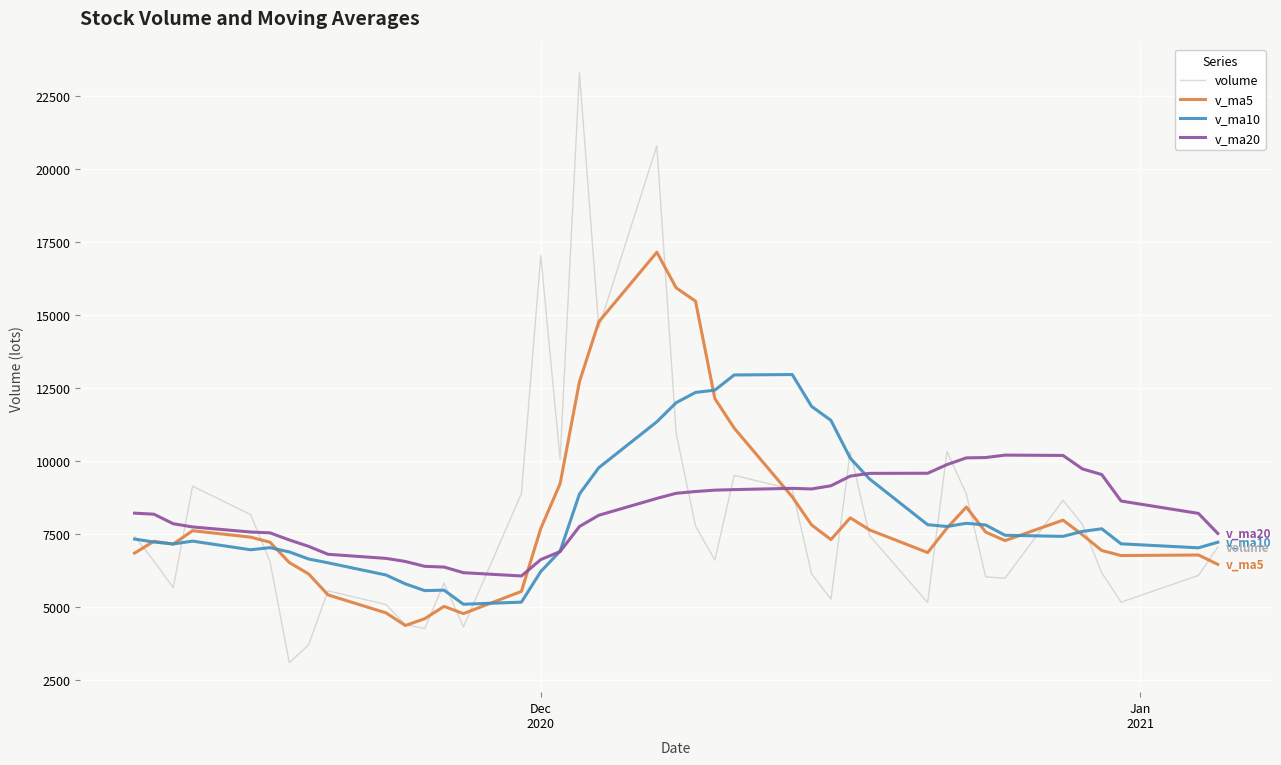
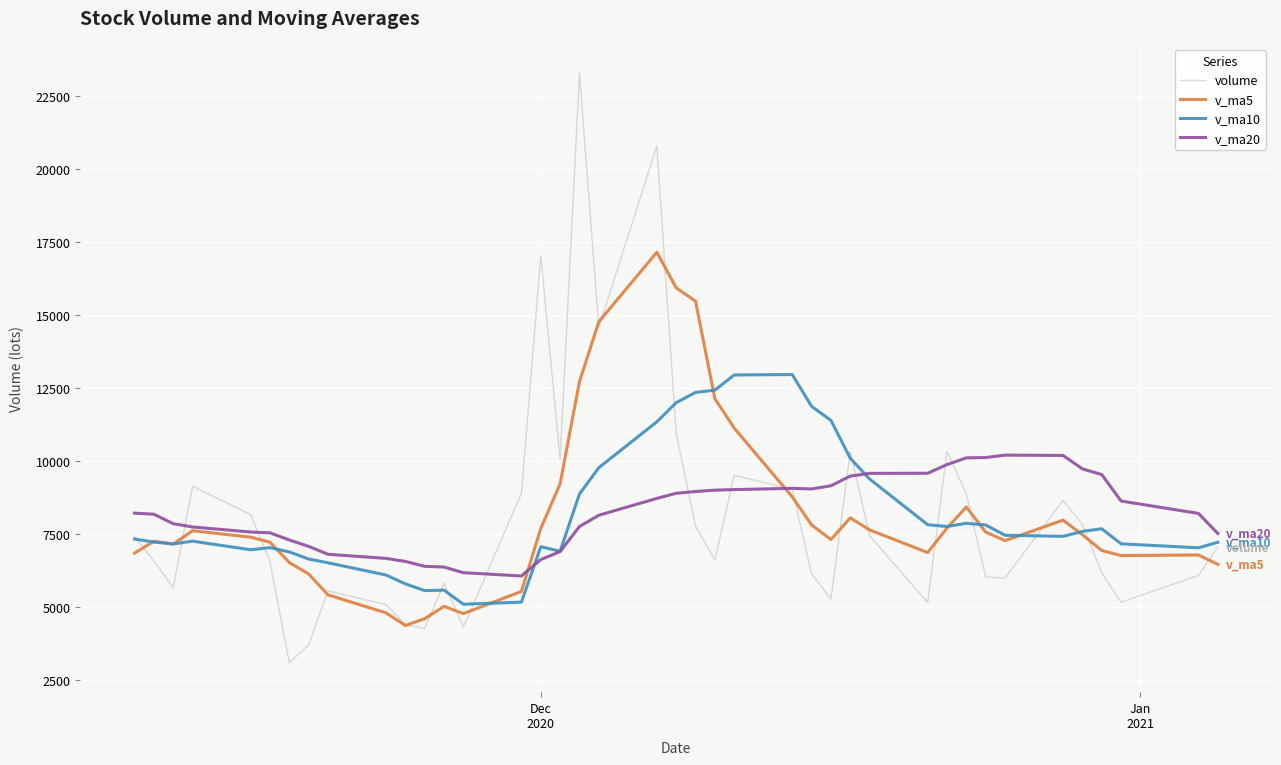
  {
    "volume": {
      "Dec 2020": 17000
    },
    "v_ma5": {
      "Dec 2020": 7700
    },
    "v_ma10": {
-     "Dec 2020": 6200
+     "Dec 2020": 7100
    },
    "v_ma20": {
      "Dec 2020": 6600
    }
  }
